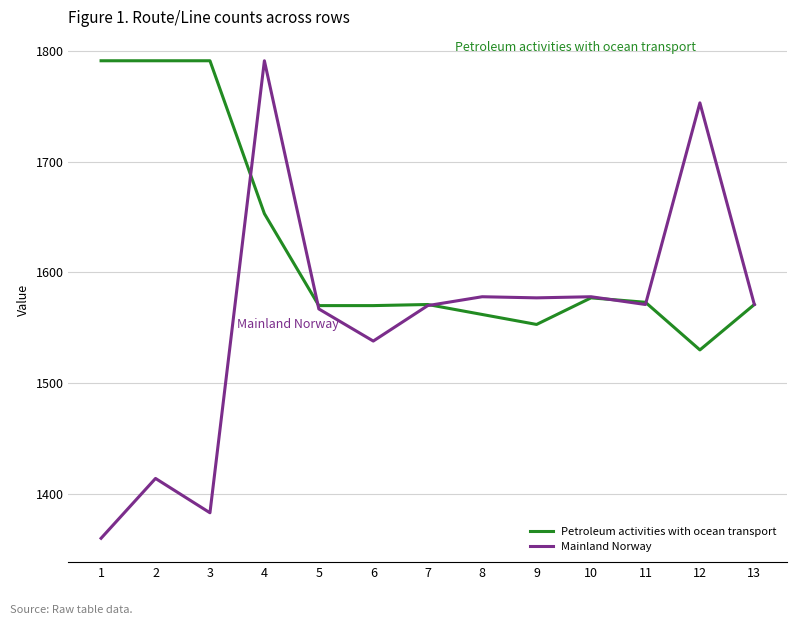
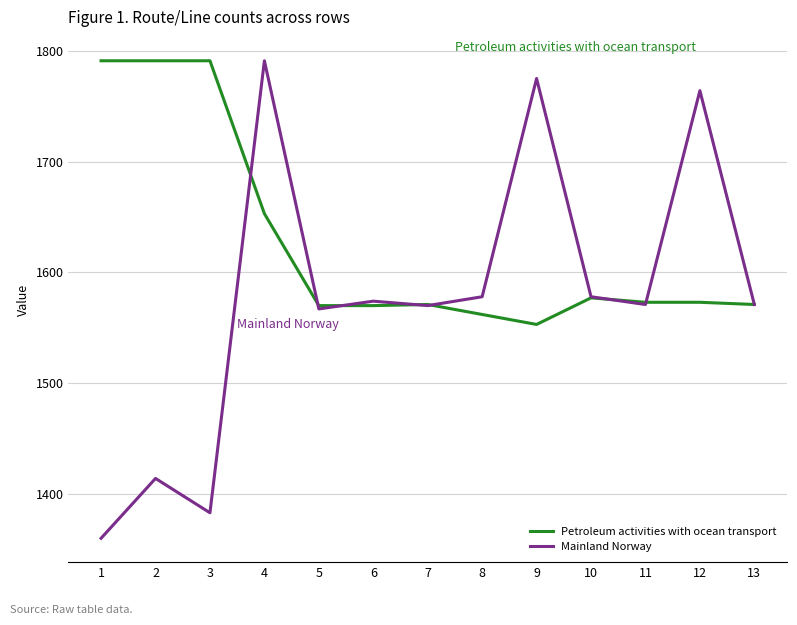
  {
    "Petroleum activities with ocean transport": {
      "1": 1791,
      "2": 1791,
      "3": 1791,
      "4": 1653,
      "5": 1570,
      "6": 1570,
      "8": 1562,
      "9": 1553,
-     "12": 1530
+     "12": 1573
    },
    "Mainland Norway": {
      "1": 1360,
      "2": 1414,
      "3": 1383,
      "4": 1791,
      "5": 1567,
-     "6": 1538,
+     "6": 1574,
      "8": 1578,
-     "9": 1577,
-     "12": 1753
+     "9": 1775,
+     "12": 1764
    }
  }
